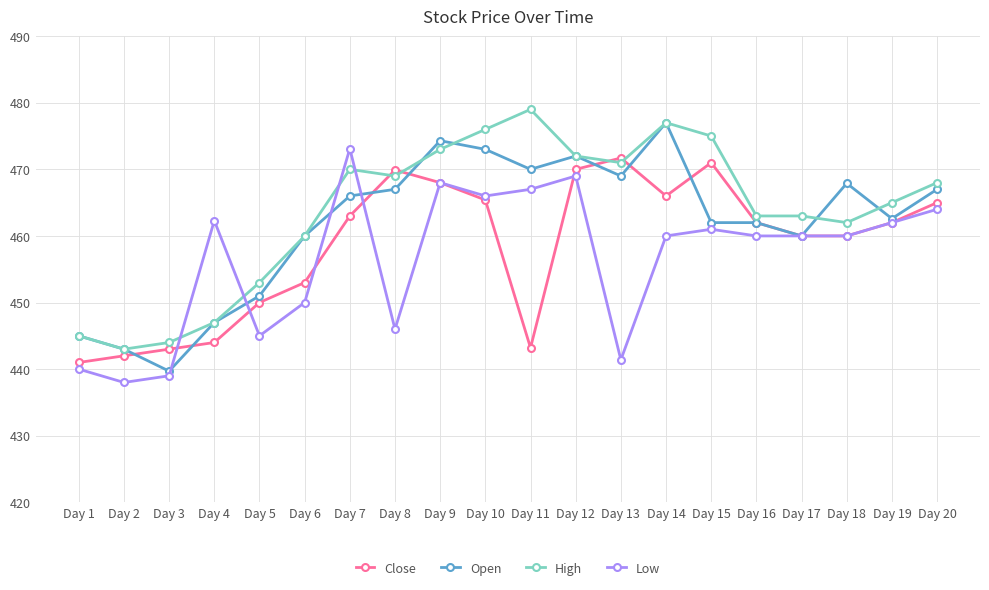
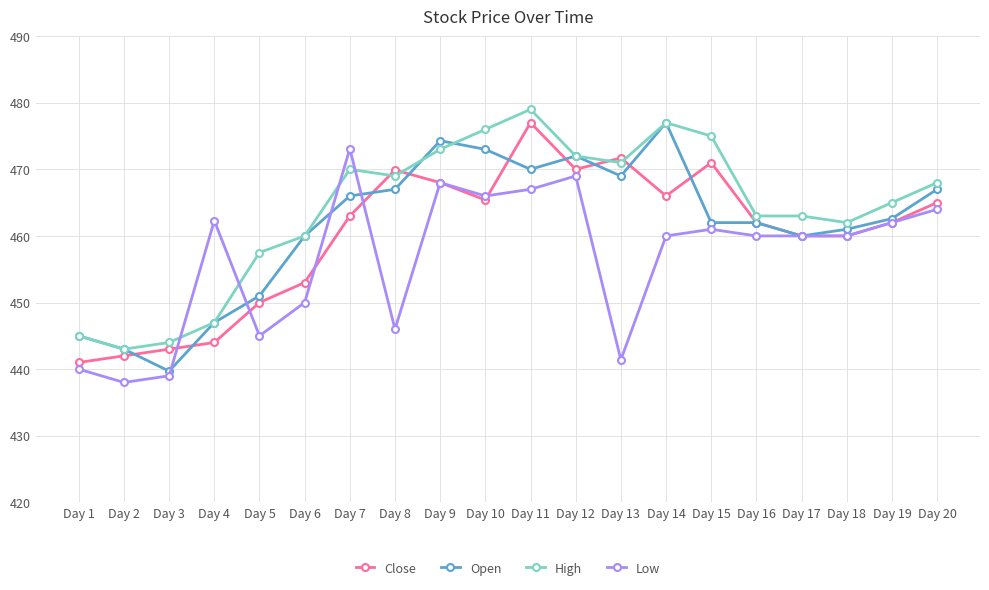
  {
    "Close": {
      "Day 1": 441,
      "Day 2": 442,
      "Day 3": 443,
      "Day 4": 444,
      "Day 5": 450,
      "Day 6": 453,
      "Day 7": 463,
      "Day 8": 470,
      "Day 10": 465,
-     "Day 11": 443,
+     "Day 11": 477,
      "Day 12": 470,
      "Day 13": 472,
      "Day 14": 466,
      "Day 15": 471,
      "Day 20": 465
    },
    "Open": {
      "Day 3": 440,
      "Day 5": 451,
      "Day 7": 466,
      "Day 8": 467,
      "Day 9": 474,
      "Day 10": 473,
      "Day 11": 470,
      "Day 13": 469,
      "Day 15": 462,
-     "Day 18": 468,
+     "Day 18": 461,
      "Day 19": 463,
      "Day 20": 467
    },
    "High": {
      "Day 3": 444,
-     "Day 5": 453,
+     "Day 5": 458,
      "Day 7": 470,
      "Day 8": 469,
      "Day 9": 473,
      "Day 10": 476,
      "Day 11": 479,
      "Day 13": 471,
      "Day 15": 475,
      "Day 16": 463,
      "Day 17": 463,
      "Day 18": 462,
      "Day 19": 465,
      "Day 20": 468
    },
    "Low": {
      "Day 1": 440,
      "Day 2": 438,
      "Day 3": 439,
      "Day 4": 462,
      "Day 5": 445,
      "Day 6": 450,
      "Day 7": 473,
      "Day 8": 446,
      "Day 10": 466,
      "Day 11": 467,
      "Day 12": 469,
      "Day 13": 441,
      "Day 14": 460,
      "Day 15": 461,
      "Day 16": 460,
      "Day 20": 464
    }
  }
